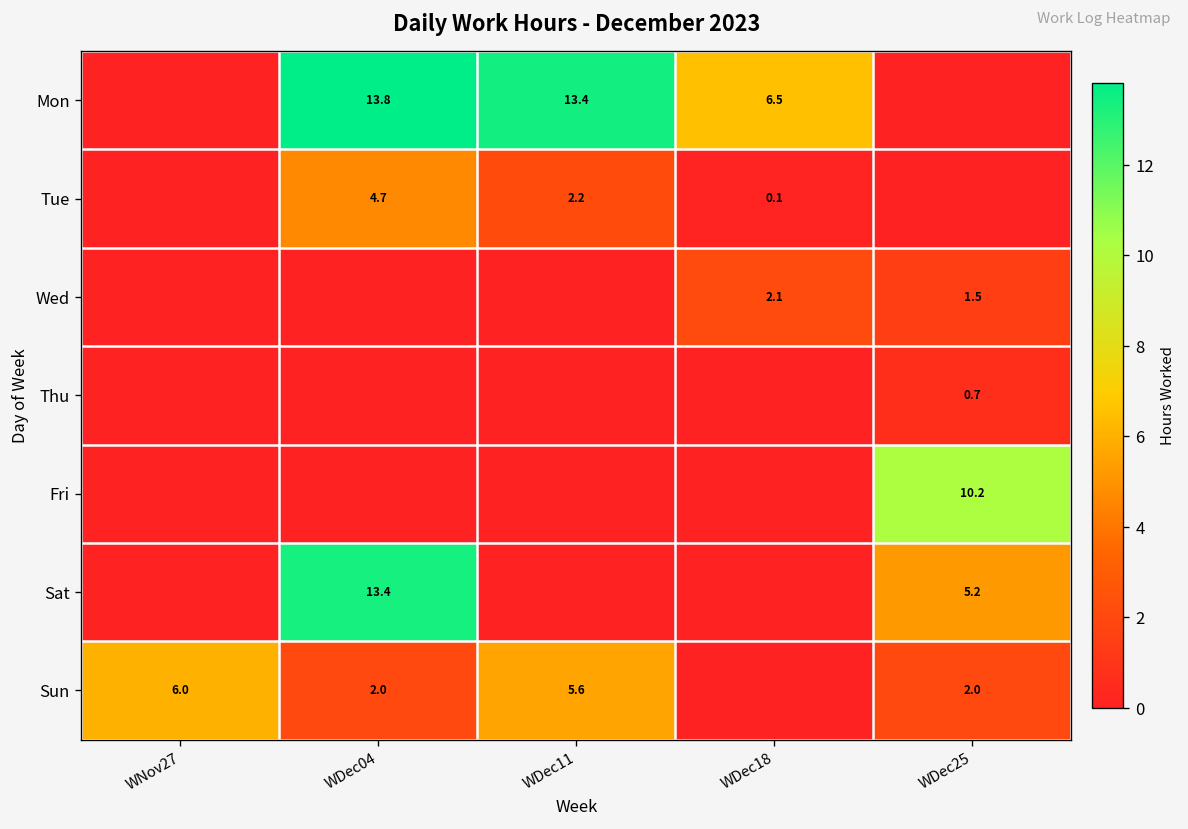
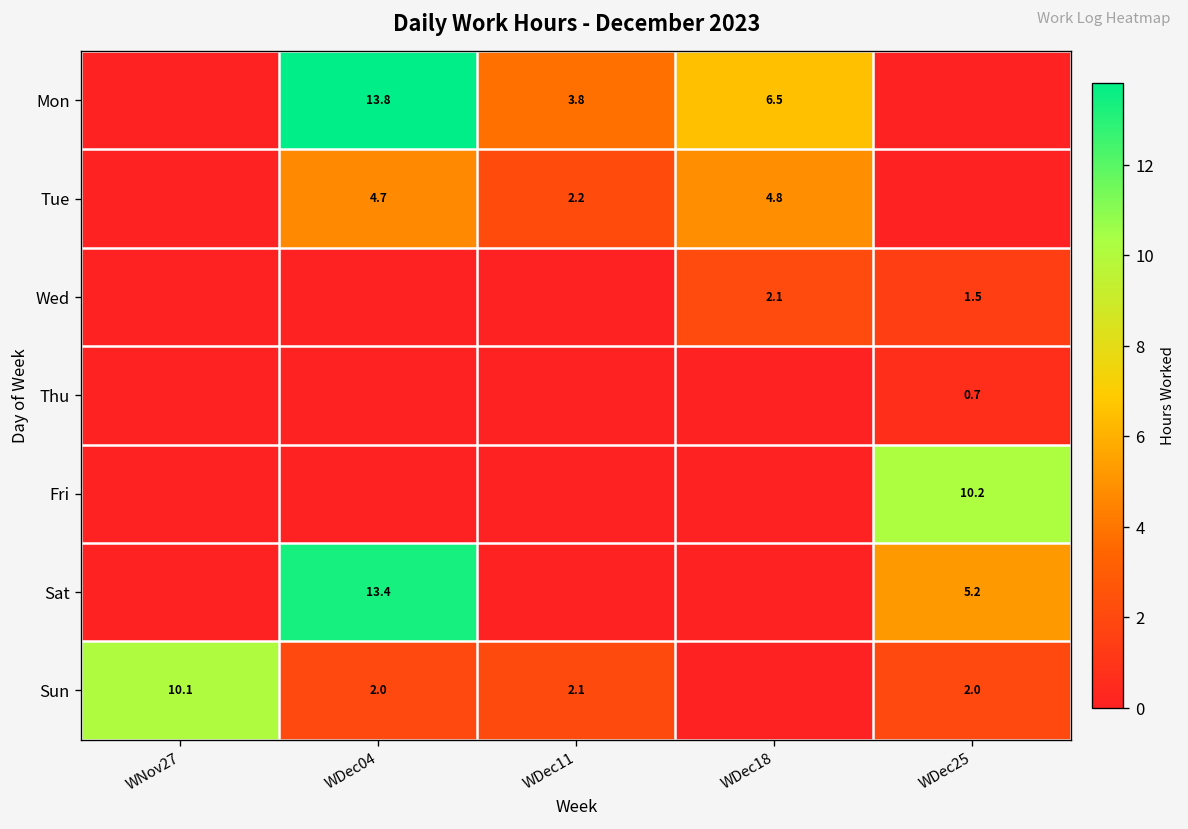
  {
    "Mon": {
      "WDec04": 13.8,
-     "WDec11": 13.4,
+     "WDec11": 3.8,
      "WDec18": 6.5
    },
    "Tue": {
      "WDec04": 4.7,
      "WDec11": 2.2,
-     "WDec18": 0.1
+     "WDec18": 4.8
    },
    "Wed": {
      "WDec18": 2.1,
      "WDec25": 1.5
    },
    "Thu": {
      "WDec25": 0.7
    },
    "Fri": {
      "WDec25": 10.2
    },
    "Sat": {
      "WDec04": 13.4,
      "WDec25": 5.2
    },
    "Sun": {
-     "WNov27": 6.0,
+     "WNov27": 10.1,
      "WDec04": 2.0,
-     "WDec11": 5.6,
+     "WDec11": 2.1,
      "WDec25": 2.0
    }
  }
